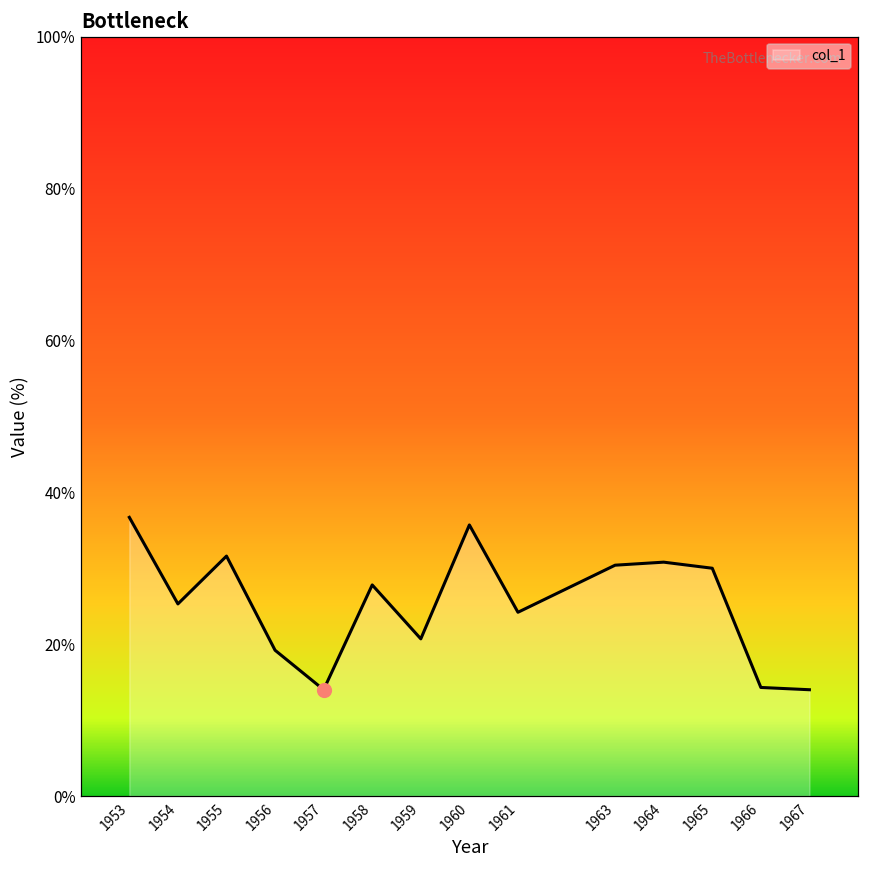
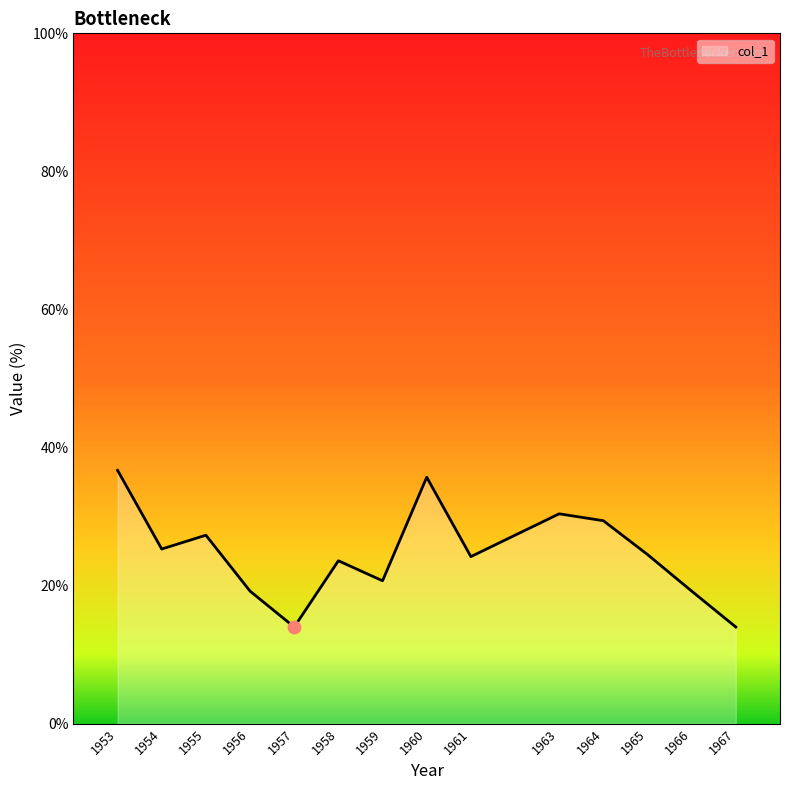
  {
    "col_1": {
      "1953": "37%",
      "1954": "25%",
-     "1955": "32%",
+     "1955": "27%",
      "1956": "19%",
-     "1958": "28%",
+     "1958": "24%",
      "1959": "21%",
      "1960": "36%",
      "1961": "24%",
      "1963": "30%",
-     "1964": "31%",
-     "1965": "30%",
-     "1966": "14%",
+     "1964": "29%",
+     "1965": "25%",
+     "1966": "19%",
      "1967": "14%"
    }
  }
